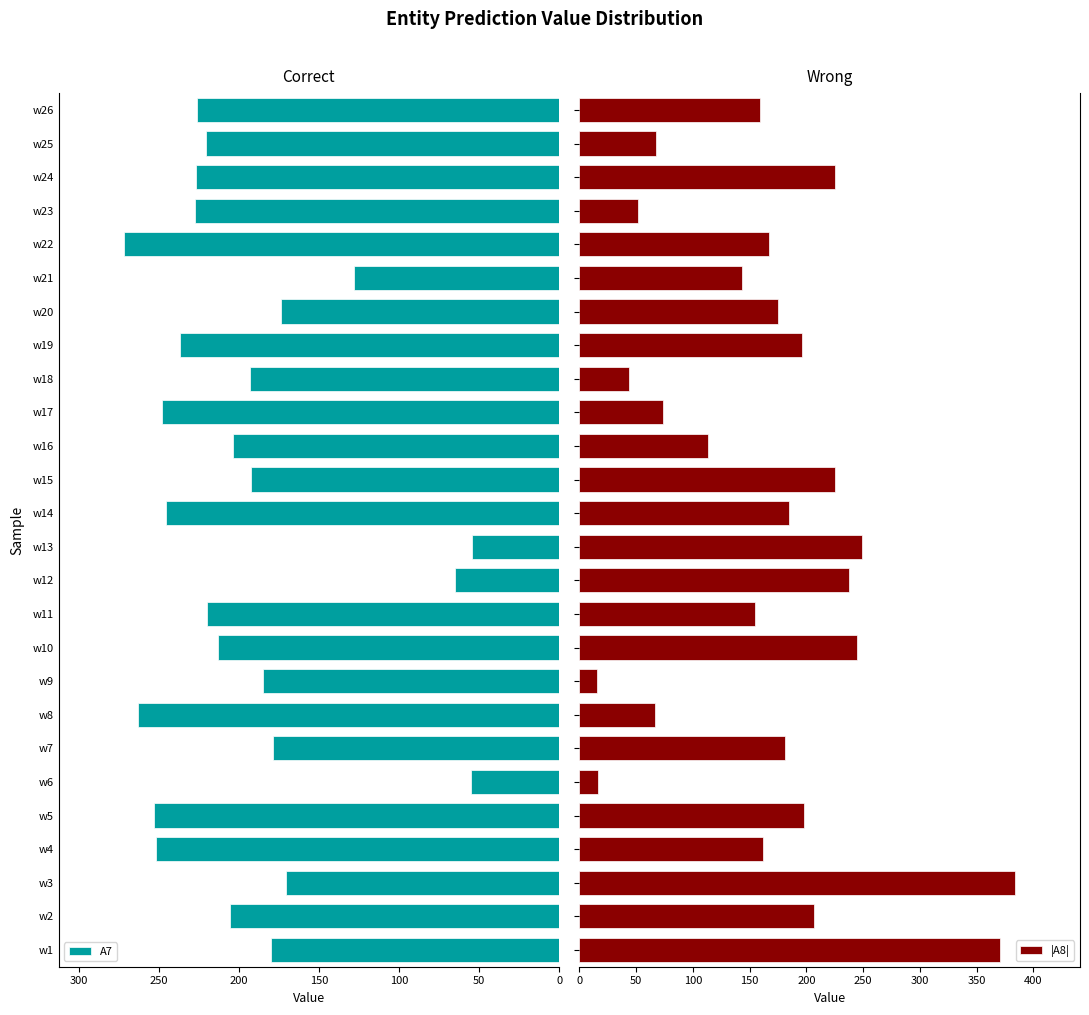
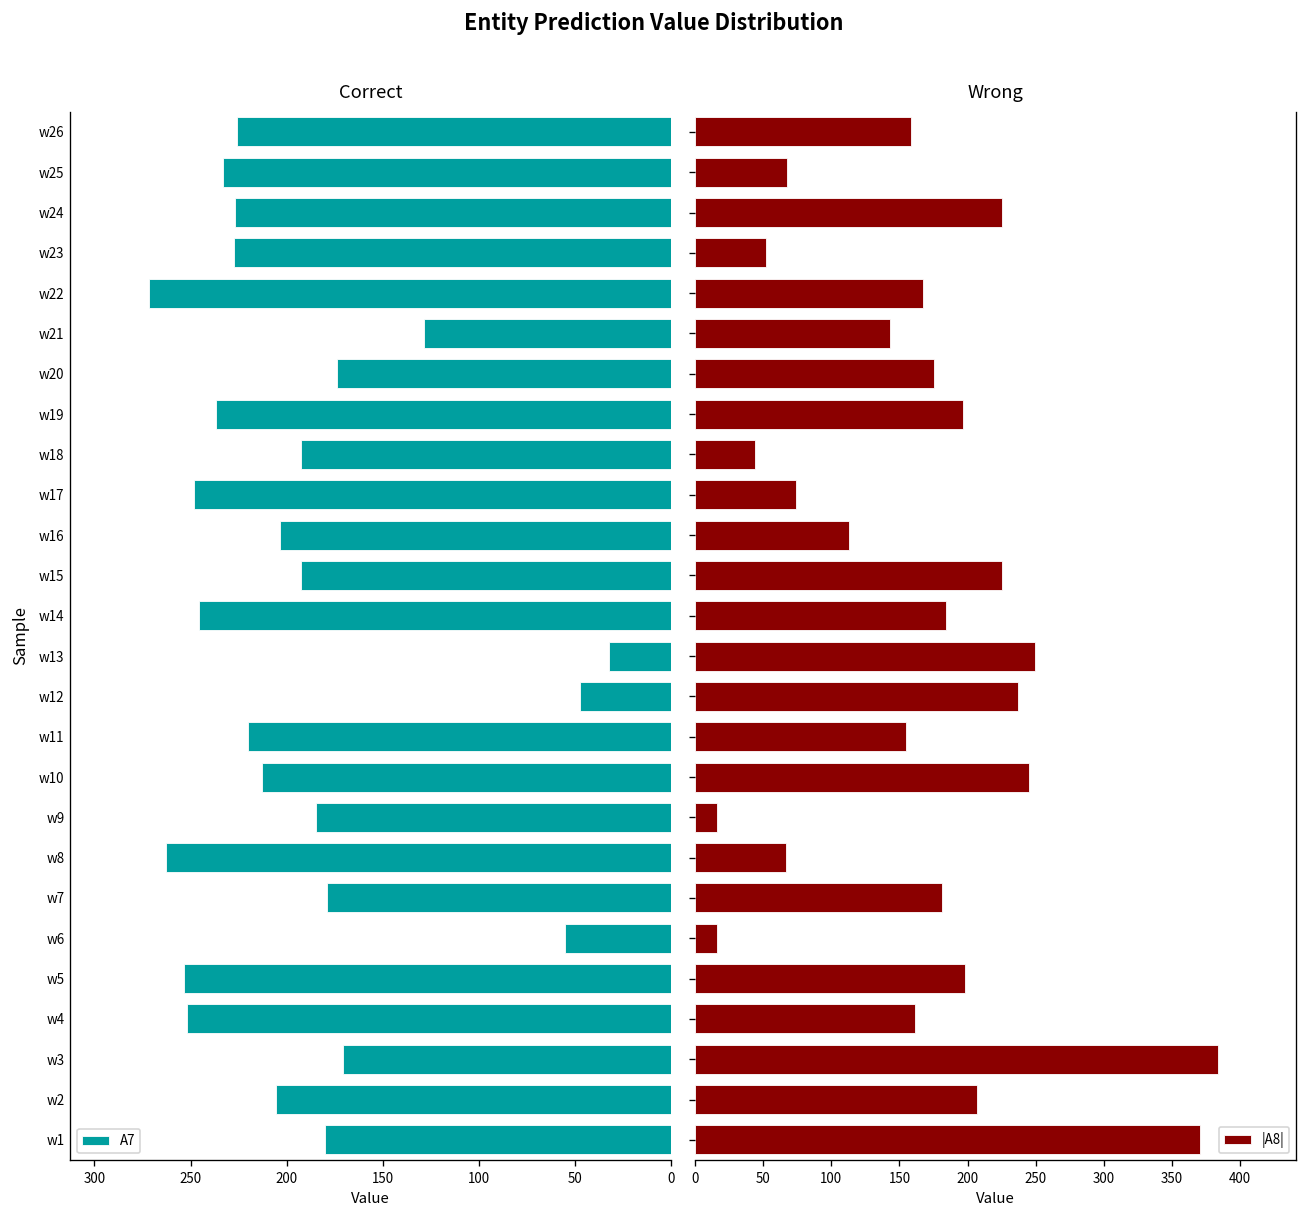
  {
    "Correct": {
      "w26": 226,
-     "w25": 221,
+     "w25": 233,
      "w24": 227,
      "w23": 228,
      "w22": 272,
      "w21": 128,
      "w20": 174,
      "w19": 237,
      "w18": 193,
      "w17": 248,
      "w16": 204,
      "w15": 193,
      "w14": 245,
-     "w13": 55,
-     "w12": 65,
+     "w13": 33,
+     "w12": 48,
      "w11": 220,
      "w10": 213,
      "w9": 185,
      "w8": 263,
      "w7": 179,
      "w6": 55,
      "w5": 253,
      "w4": 252,
      "w3": 171,
      "w2": 205,
      "w1": 180
    }
  }
